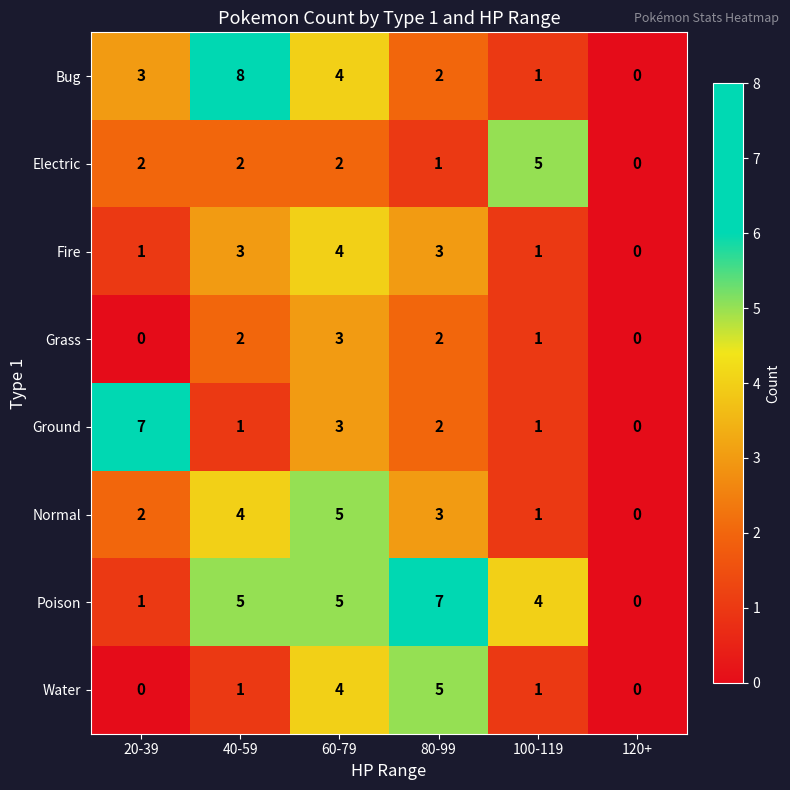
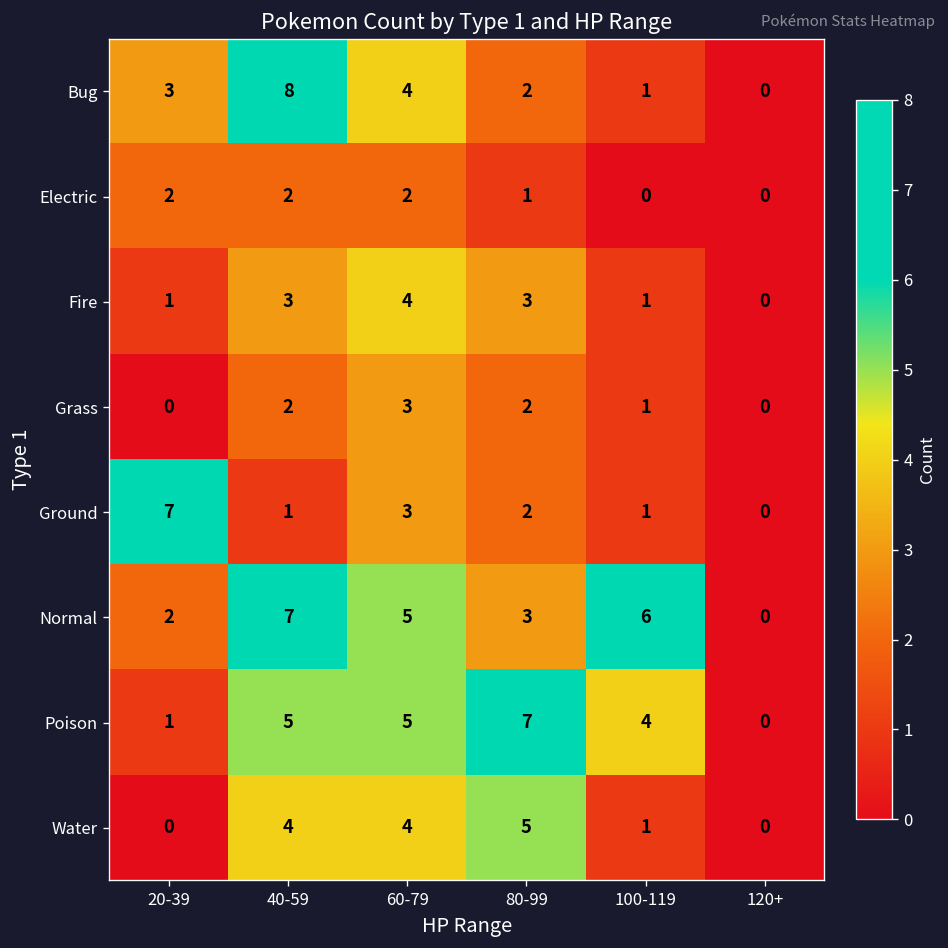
  {
    "Bug": {
      "20-39": 3,
      "40-59": 8,
      "60-79": 4,
      "80-99": 2,
      "100-119": 1,
      "120+": 0
    },
    "Electric": {
      "20-39": 2,
      "40-59": 2,
      "60-79": 2,
      "80-99": 1,
-     "100-119": 5,
+     "100-119": 0,
      "120+": 0
    },
    "Fire": {
      "20-39": 1,
      "40-59": 3,
      "60-79": 4,
      "80-99": 3,
      "100-119": 1,
      "120+": 0
    },
    "Grass": {
      "20-39": 0,
      "40-59": 2,
      "60-79": 3,
      "80-99": 2,
      "100-119": 1,
      "120+": 0
    },
    "Ground": {
      "20-39": 7,
      "40-59": 1,
      "60-79": 3,
      "80-99": 2,
      "100-119": 1,
      "120+": 0
    },
    "Normal": {
      "20-39": 2,
-     "40-59": 4,
+     "40-59": 7,
      "60-79": 5,
      "80-99": 3,
-     "100-119": 1,
+     "100-119": 6,
      "120+": 0
    },
    "Poison": {
      "20-39": 1,
      "40-59": 5,
      "60-79": 5,
      "80-99": 7,
      "100-119": 4,
      "120+": 0
    },
    "Water": {
      "20-39": 0,
-     "40-59": 1,
+     "40-59": 4,
      "60-79": 4,
      "80-99": 5,
      "100-119": 1,
      "120+": 0
    }
  }
